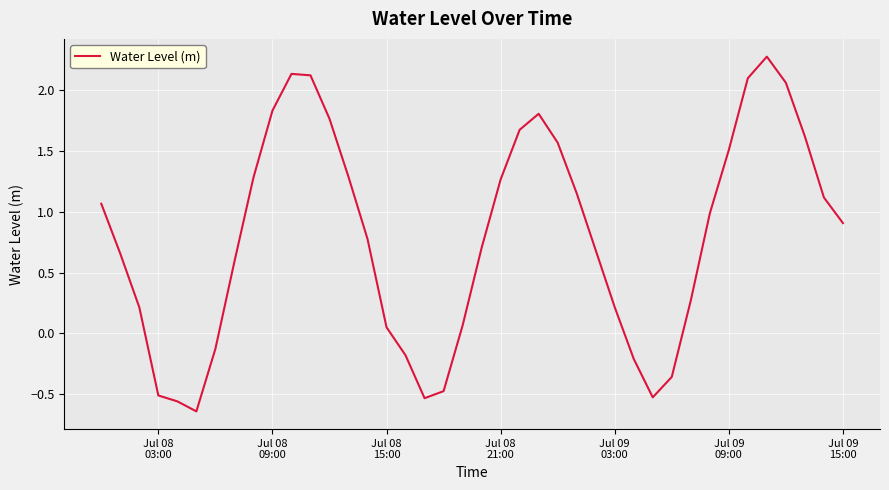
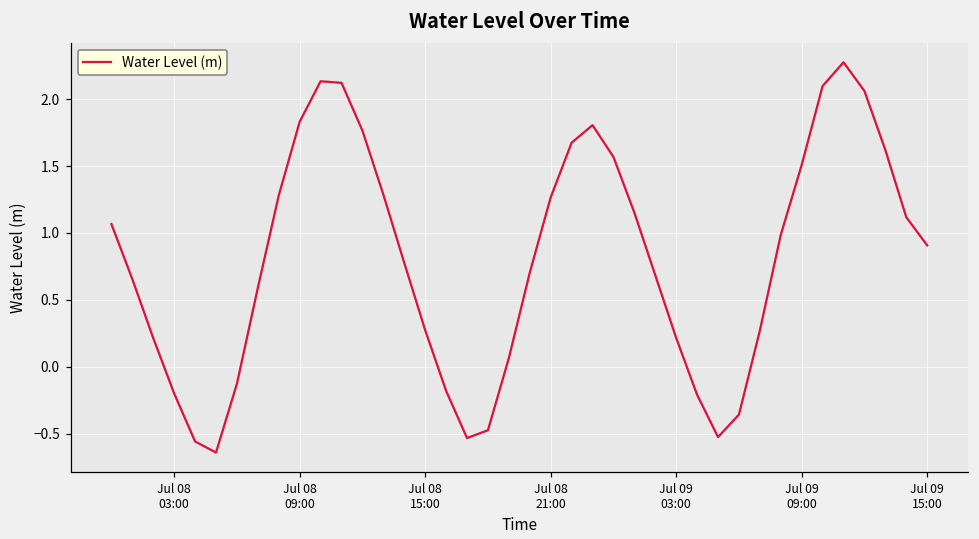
  {
-   "Jul 08 03:00": -0.51,
+   "Jul 08 03:00": -0.20,
    "Jul 08 09:00": 1.83,
-   "Jul 08 15:00": 0.05,
+   "Jul 08 15:00": 0.27,
    "Jul 08 21:00": 1.27,
    "Jul 09 03:00": 0.21,
    "Jul 09 09:00": 1.51,
    "Jul 09 15:00": 0.91
  }
